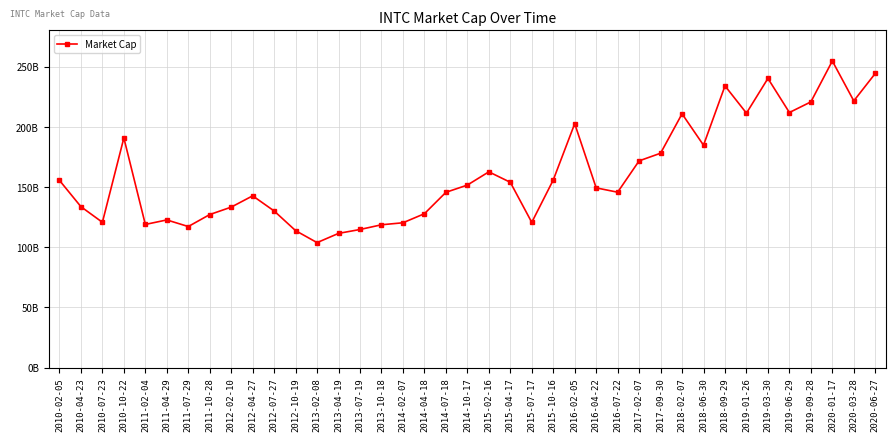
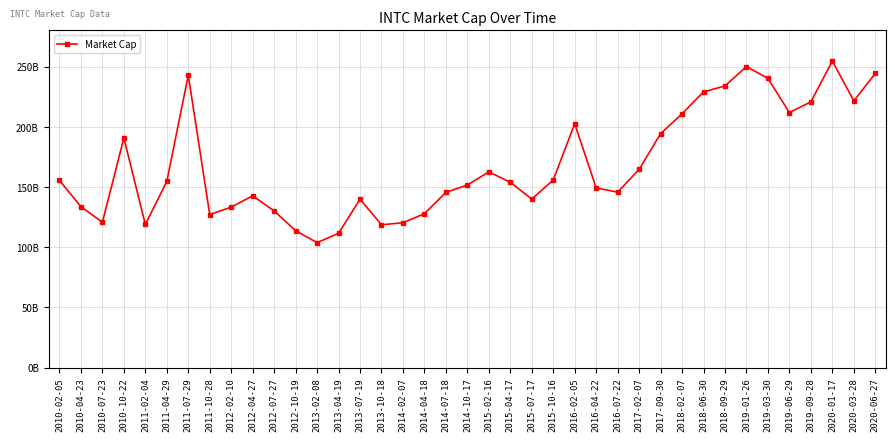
  {
    "2010-02-05": 156000000000,
    "2010-04-23": 134000000000,
    "2010-07-23": 121000000000,
    "2010-10-22": 191000000000,
    "2011-02-04": 119000000000,
-   "2011-04-29": 123000000000,
-   "2011-07-29": 117000000000,
+   "2011-04-29": 155000000000,
+   "2011-07-29": 243000000000,
    "2011-10-28": 127000000000,
    "2012-02-10": 133000000000,
    "2012-04-27": 143000000000,
    "2012-07-27": 130000000000,
    "2012-10-19": 114000000000,
    "2013-02-08": 104000000000,
    "2013-04-19": 112000000000,
-   "2013-07-19": 115000000000,
+   "2013-07-19": 140000000000,
    "2013-10-18": 119000000000,
    "2014-02-07": 120000000000,
    "2014-04-18": 128000000000,
    "2014-07-18": 146000000000,
    "2014-10-17": 152000000000,
    "2015-02-16": 163000000000,
    "2015-04-17": 154000000000,
-   "2015-07-17": 121000000000,
+   "2015-07-17": 140000000000,
    "2015-10-16": 156000000000,
    "2016-02-05": 203000000000,
    "2016-04-22": 149000000000,
    "2016-07-22": 146000000000,
-   "2017-02-07": 172000000000,
-   "2017-09-30": 178000000000,
+   "2017-02-07": 165000000000,
+   "2017-09-30": 194000000000,
    "2018-02-07": 211000000000,
-   "2018-06-30": 185000000000,
+   "2018-06-30": 229000000000,
    "2018-09-29": 234000000000,
-   "2019-01-26": 212000000000,
+   "2019-01-26": 250000000000,
    "2019-03-30": 240000000000,
    "2019-06-29": 212000000000,
    "2019-09-28": 221000000000,
    "2020-01-17": 255000000000,
    "2020-03-28": 222000000000,
    "2020-06-27": 245000000000
  }
